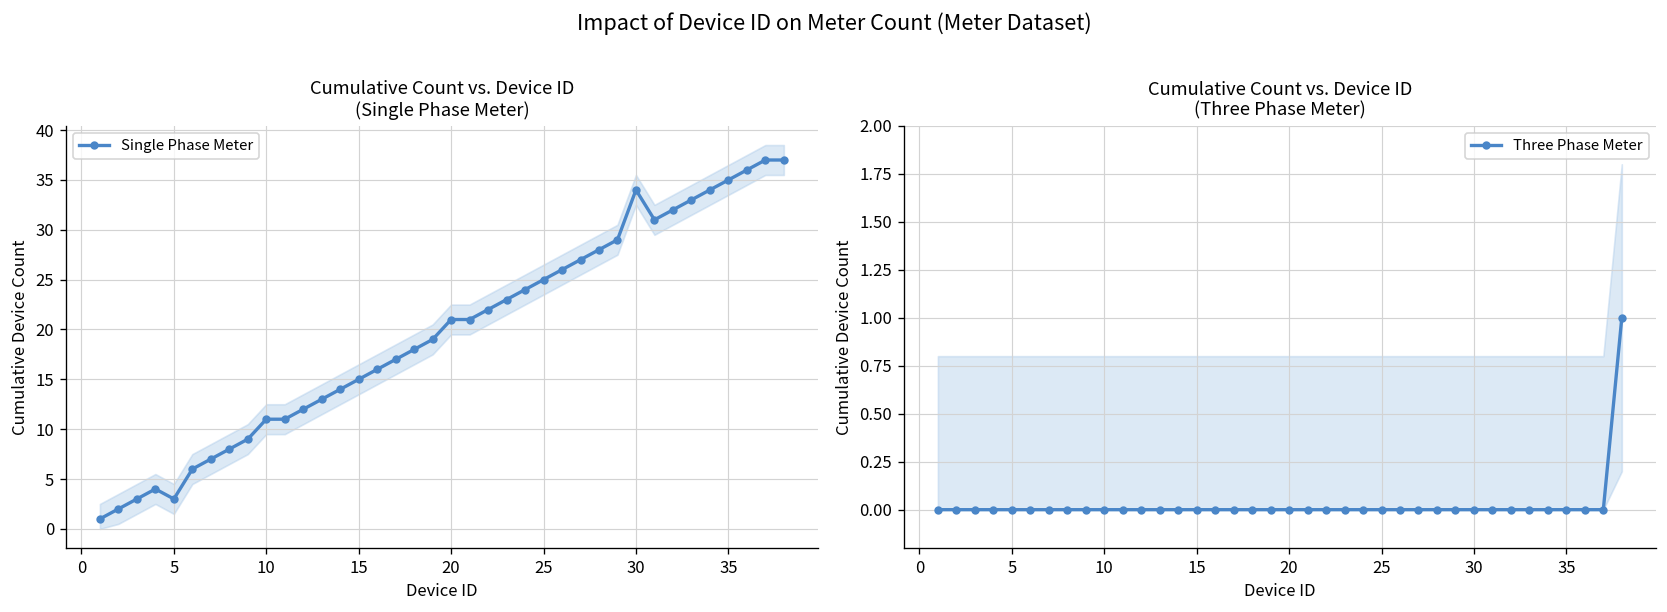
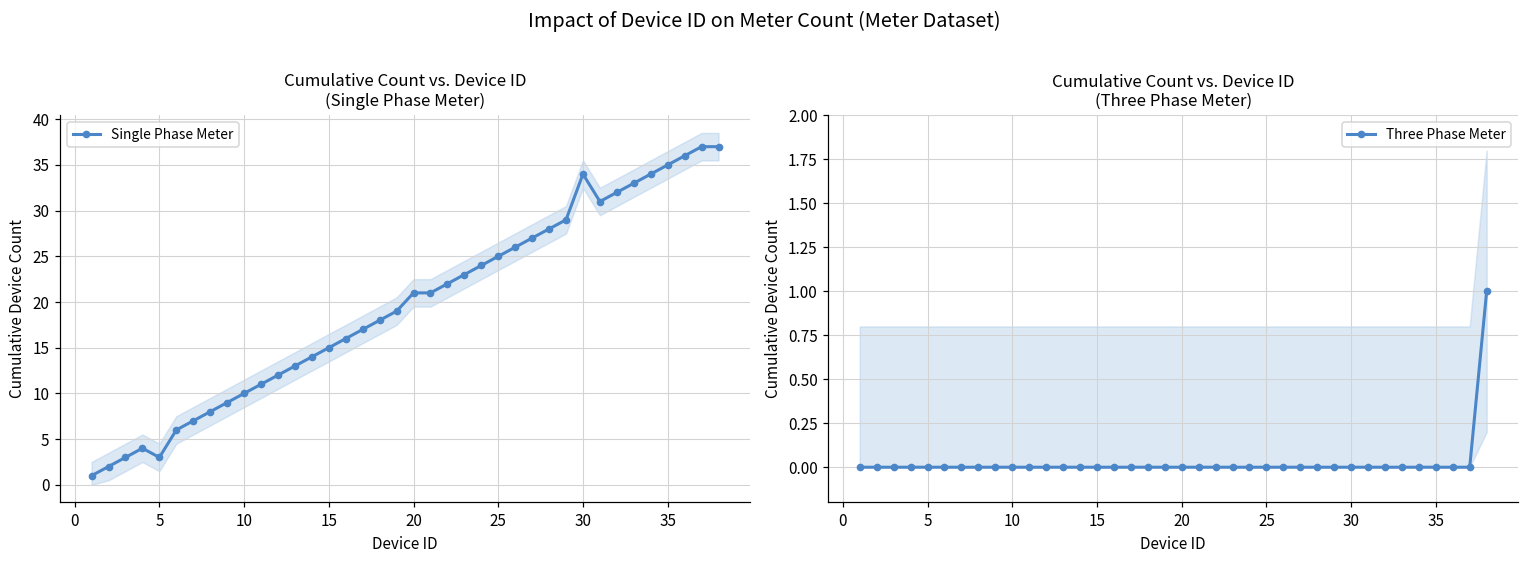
  {
    "Cumulative Count vs. Device ID (Single Phase Meter)": {
      "Single Phase Meter": {
        "5": 3,
-       "10": 11,
+       "10": 10,
        "15": 15,
        "20": 21,
        "25": 25,
        "30": 34,
        "35": 35
      }
    },
    "Cumulative Count vs. Device ID (Three Phase Meter)": {
      "Three Phase Meter": {
        "5": 0.00,
        "10": 0.00,
        "15": 0.00,
        "20": 0.00,
        "25": 0.00,
        "30": 0.00,
        "35": 0.00
      }
    }
  }
